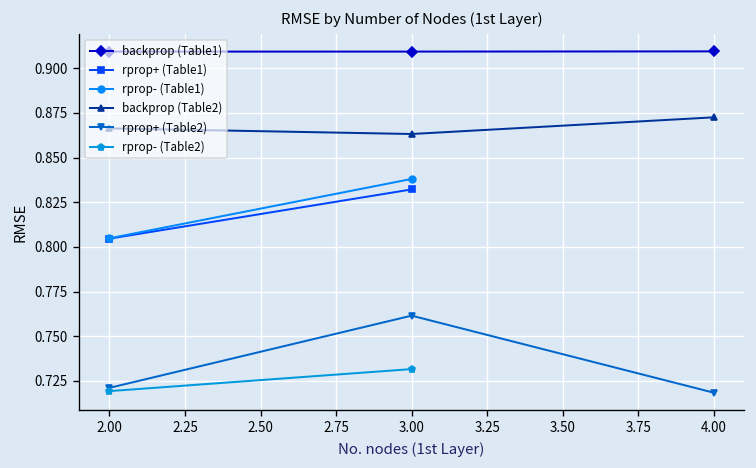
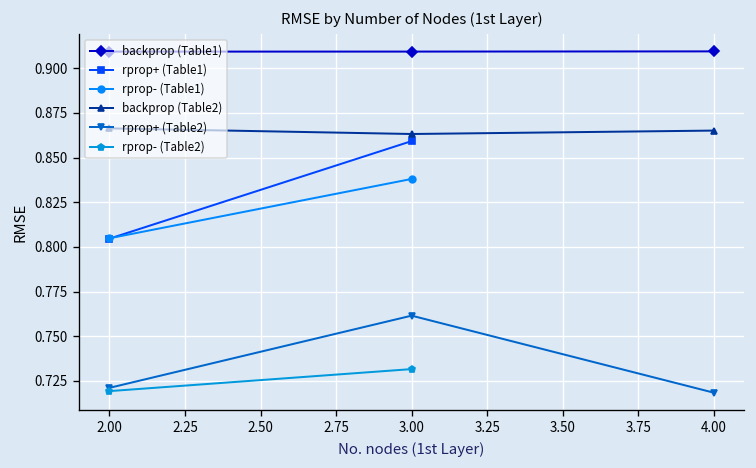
  {
    "backprop (Table1)": {
      "3.00": 0.909,
      "4.00": 0.909
    },
    "rprop+ (Table1)": {
-     "3.00": 0.832
+     "3.00": 0.859
    },
    "backprop (Table2)": {
      "3.00": 0.863,
-     "4.00": 0.872
+     "4.00": 0.865
    }
  }
